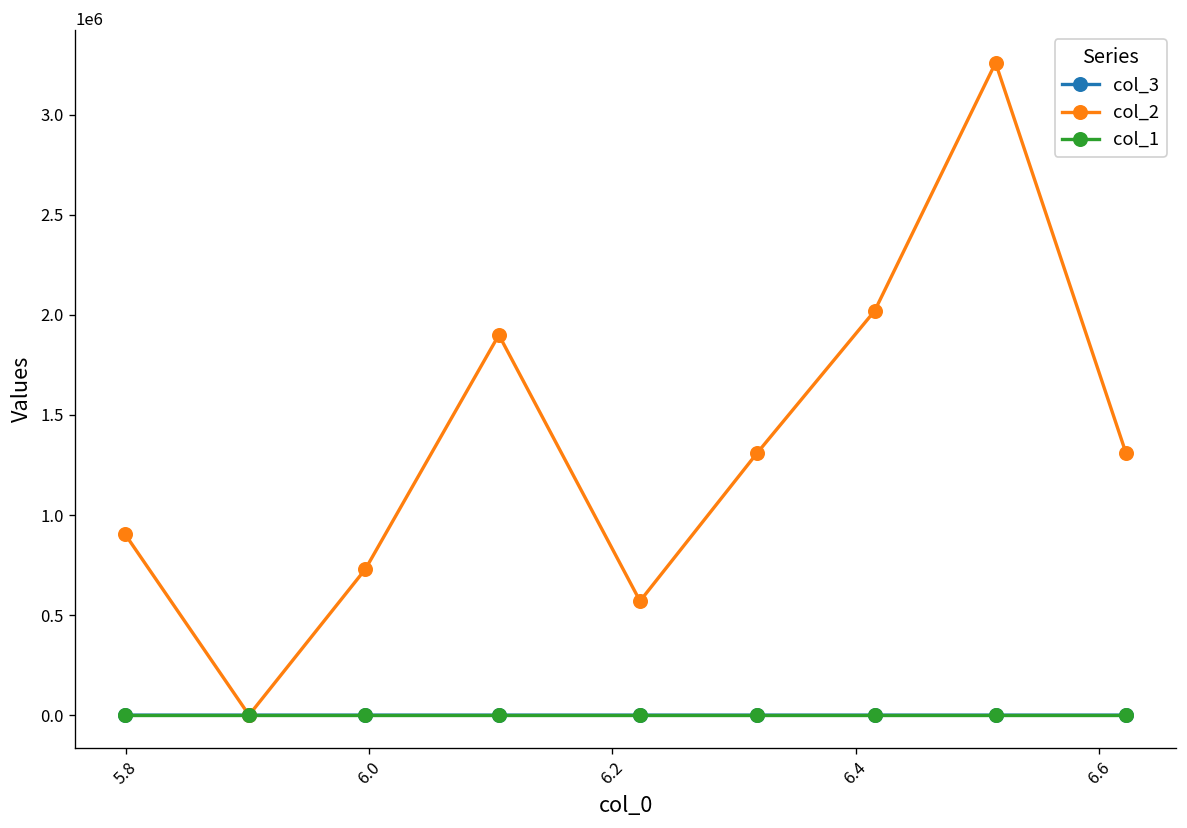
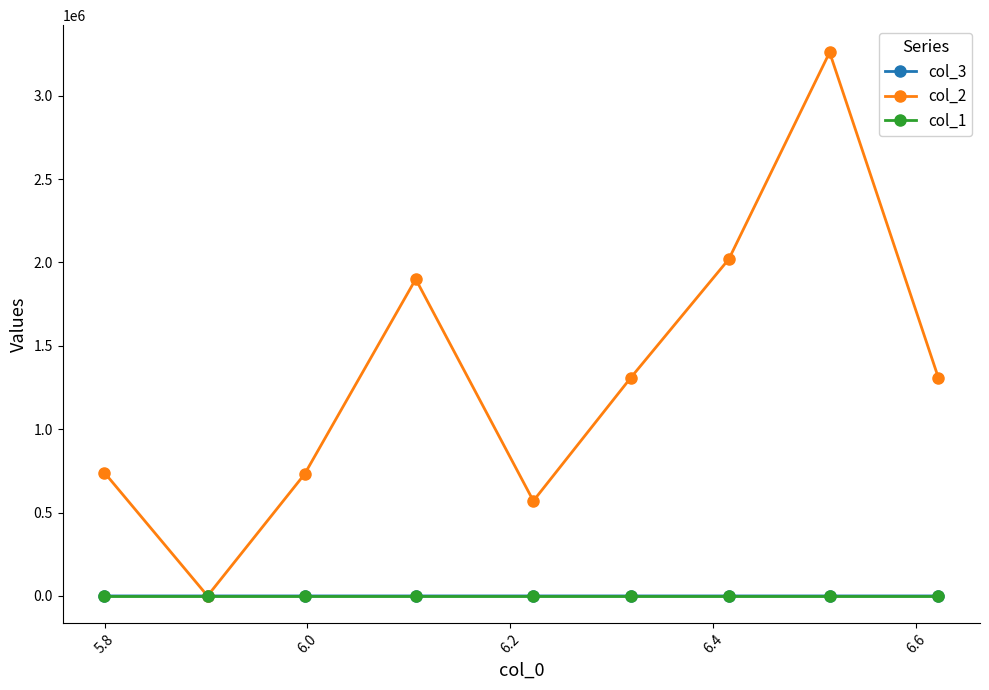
  {
    "col_1": {
      "5.8": 0
    },
    "col_2": {
-     "5.8": 900000
+     "5.8": 740000
    }
  }
